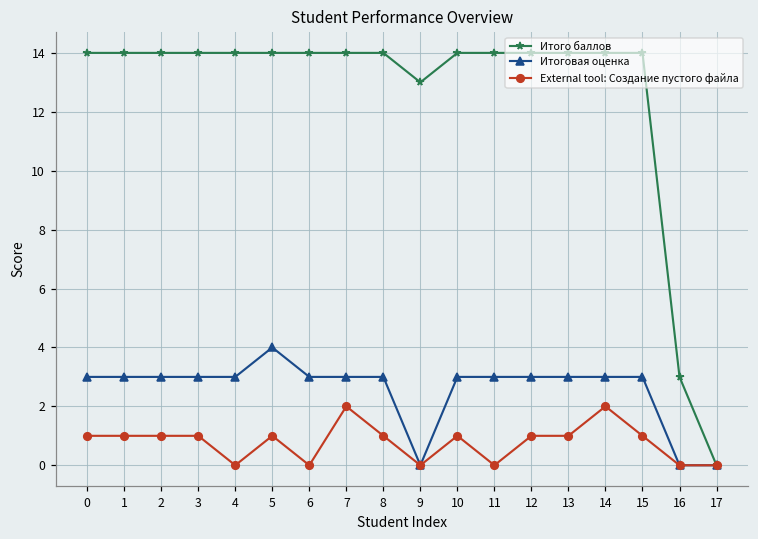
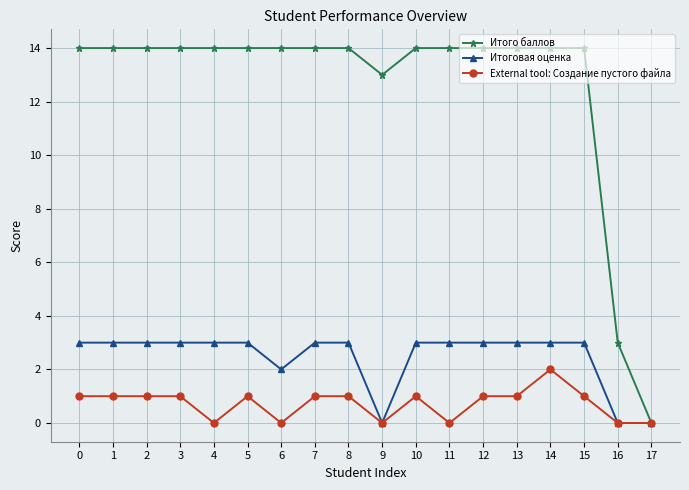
  {
    "Итого баллов": {
      "0": 14,
      "1": 14,
      "2": 14,
      "3": 14,
      "4": 14,
      "5": 14,
      "6": 14,
      "7": 14,
      "8": 14,
      "9": 13,
      "10": 14,
      "11": 14,
      "16": 3
    },
    "Итоговая оценка": {
      "0": 3,
      "1": 3,
      "2": 3,
      "3": 3,
      "4": 3,
-     "5": 4,
-     "6": 3,
+     "5": 3,
+     "6": 2,
      "7": 3,
      "8": 3,
      "10": 3,
      "11": 3,
      "12": 3,
      "13": 3,
      "14": 3,
      "15": 3
    },
    "External tool: Создание пустого файла": {
      "0": 1,
      "1": 1,
      "2": 1,
      "3": 1,
      "4": 0,
      "5": 1,
      "6": 0,
-     "7": 2,
+     "7": 1,
      "8": 1,
      "10": 1,
      "11": 0,
      "12": 1,
      "13": 1,
      "14": 2,
      "15": 1
    }
  }
